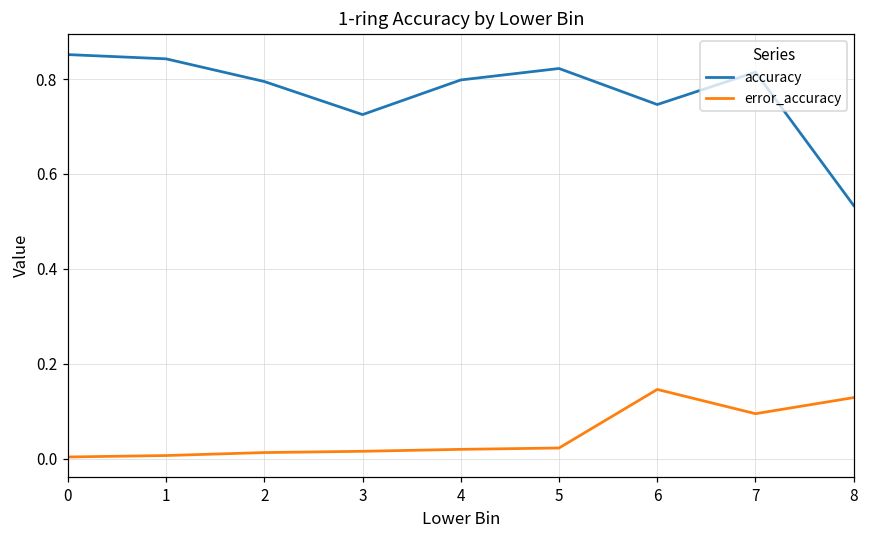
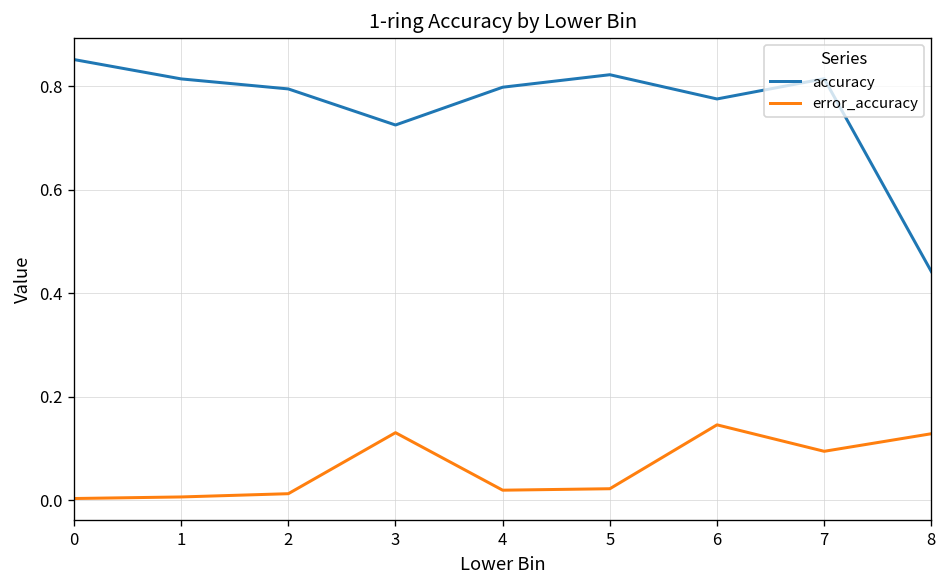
  {
    "accuracy": {
      "0": 0.85,
-     "1": 0.84,
+     "1": 0.81,
      "2": 0.79,
      "3": 0.73,
      "4": 0.80,
      "5": 0.82,
-     "6": 0.75,
-     "8": 0.53
+     "6": 0.78,
+     "8": 0.44
    },
    "error_accuracy": {
      "0": 0.00,
      "1": 0.01,
      "2": 0.01,
-     "3": 0.02,
+     "3": 0.13,
      "4": 0.02,
      "5": 0.02,
      "6": 0.15,
      "7": 0.09,
      "8": 0.13
    }
  }
